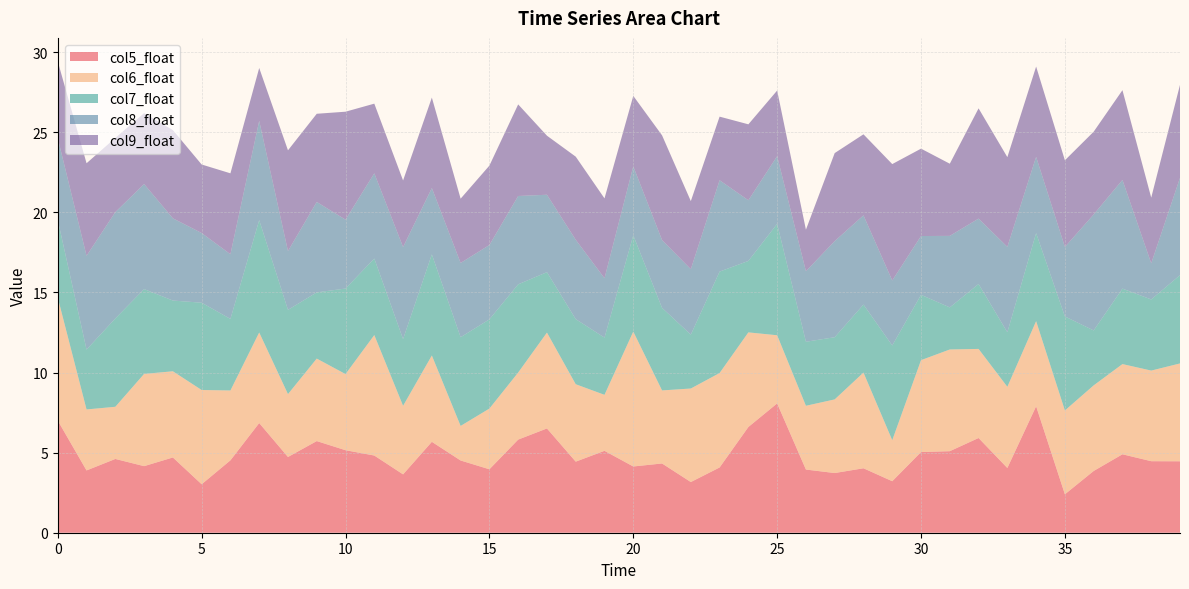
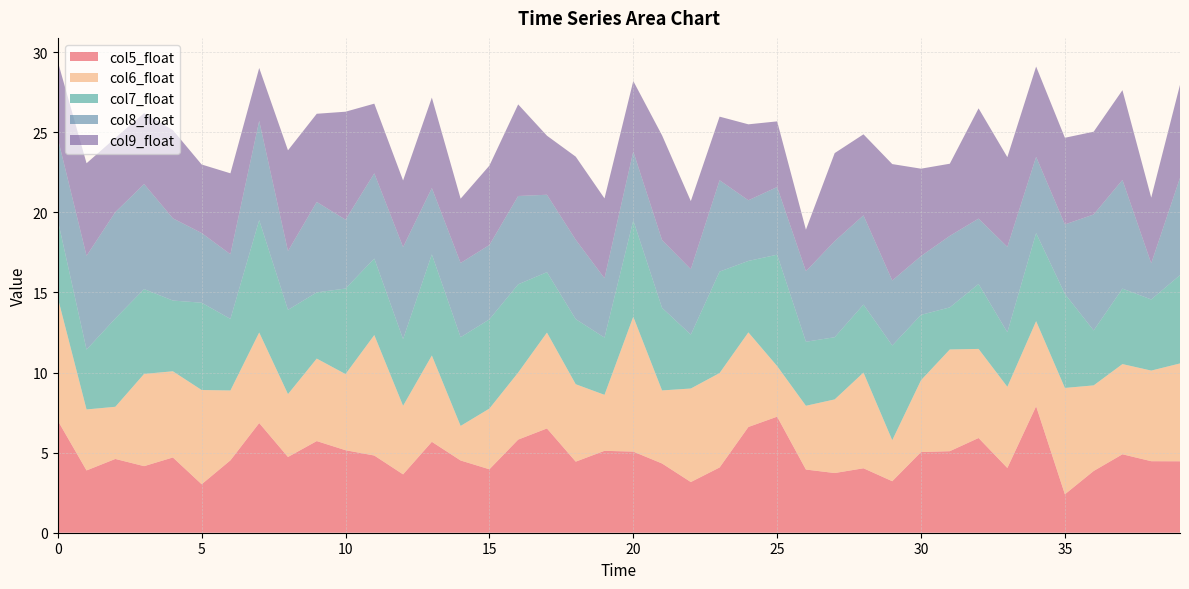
  {
    "col5_float": {
      "0": 7.0,
      "5": 3.0,
      "10": 5.2,
      "15": 4.0,
-     "20": 4.1,
-     "25": 8.1,
+     "20": 5.1,
+     "25": 7.2,
      "30": 5.0,
      "35": 2.4
    },
    "col6_float": {
      "0": 7.7,
      "5": 5.9,
      "10": 4.8,
      "15": 3.8,
      "20": 8.4,
-     "25": 4.3,
-     "30": 5.7,
-     "35": 5.2
+     "25": 3.2,
+     "30": 4.5,
+     "35": 6.6
    }
  }
